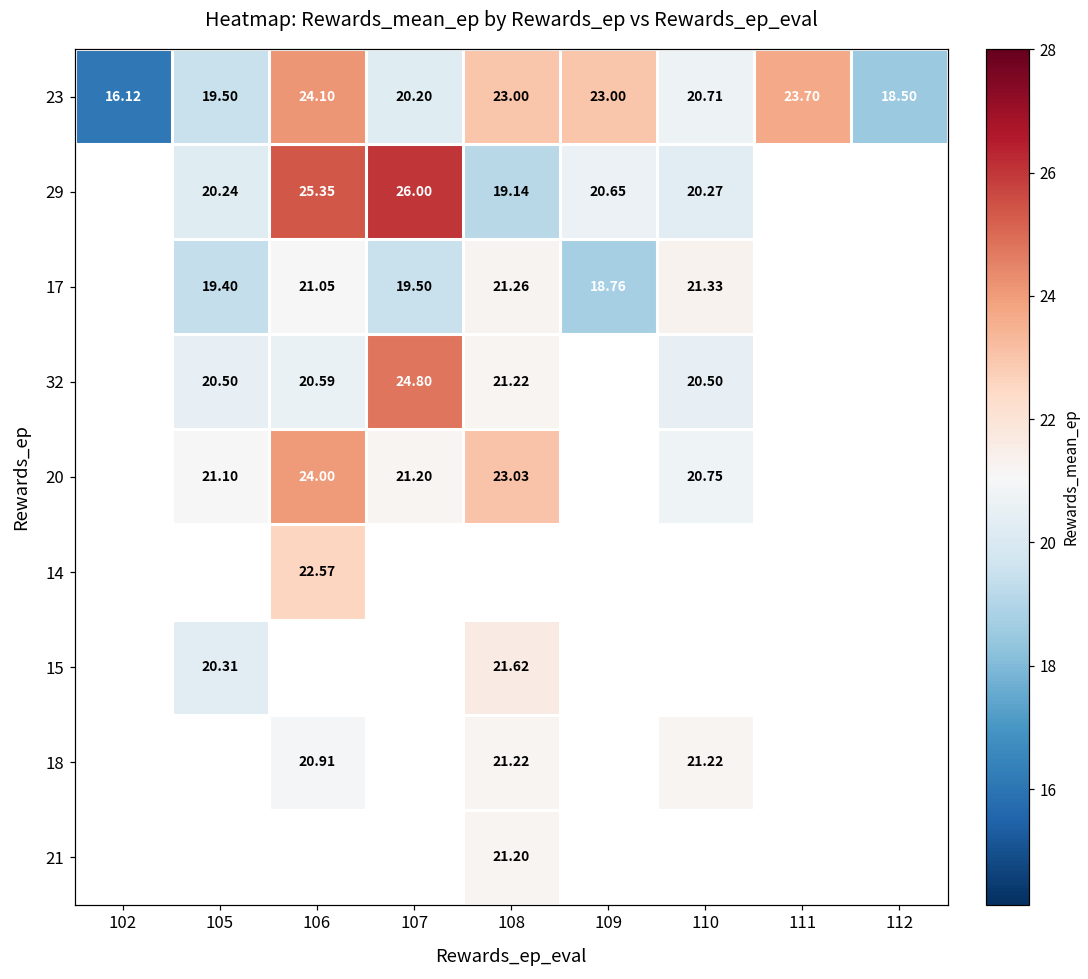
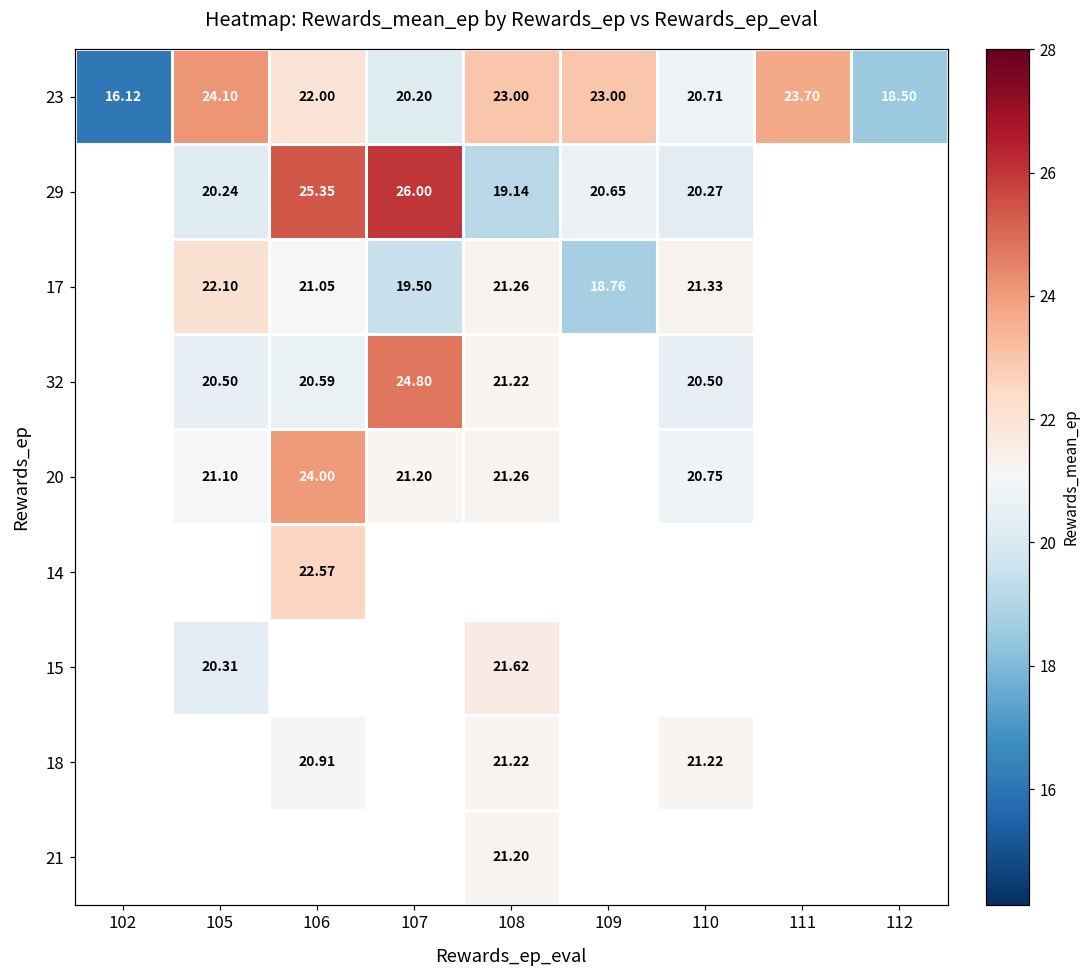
  {
    "23": {
      "102": 16.12,
-     "105": 19.50,
-     "106": 24.10,
+     "105": 24.10,
+     "106": 22.00,
      "107": 20.20,
      "108": 23.00,
      "109": 23.00,
      "110": 20.71,
      "111": 23.70,
      "112": 18.50
    },
    "29": {
      "105": 20.24,
      "106": 25.35,
      "107": 26.00,
      "108": 19.14,
      "109": 20.65,
      "110": 20.27
    },
    "17": {
-     "105": 19.40,
+     "105": 22.10,
      "106": 21.05,
      "107": 19.50,
      "108": 21.26,
      "109": 18.76,
      "110": 21.33
    },
    "32": {
      "105": 20.50,
      "106": 20.59,
      "107": 24.80,
      "108": 21.22,
      "110": 20.50
    },
    "20": {
      "105": 21.10,
      "106": 24.00,
      "107": 21.20,
-     "108": 23.03,
+     "108": 21.26,
      "110": 20.75
    },
    "14": {
      "106": 22.57
    },
    "15": {
      "105": 20.31,
      "108": 21.62
    },
    "18": {
      "106": 20.91,
      "108": 21.22,
      "110": 21.22
    },
    "21": {
      "108": 21.20
    }
  }
